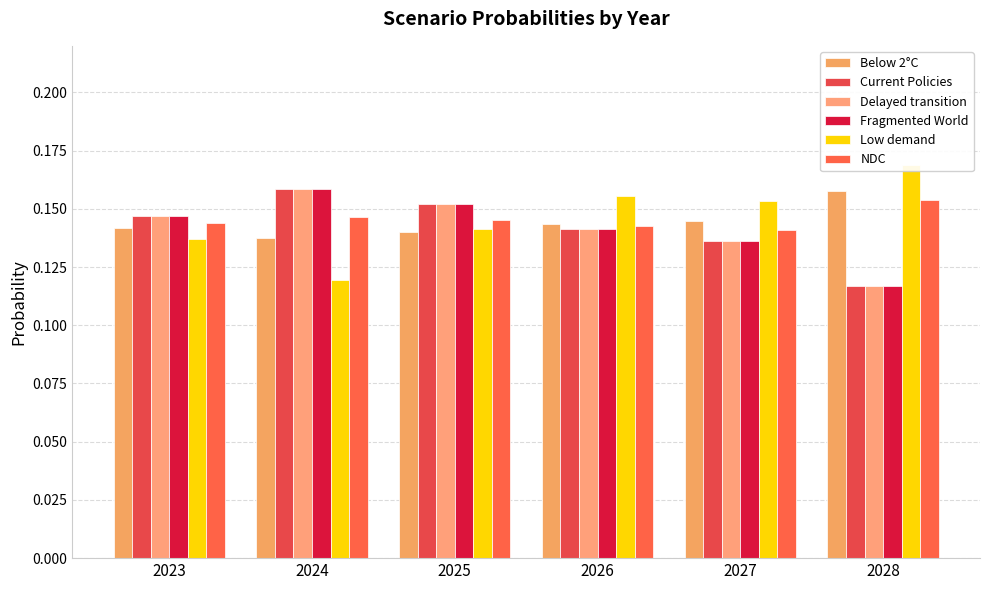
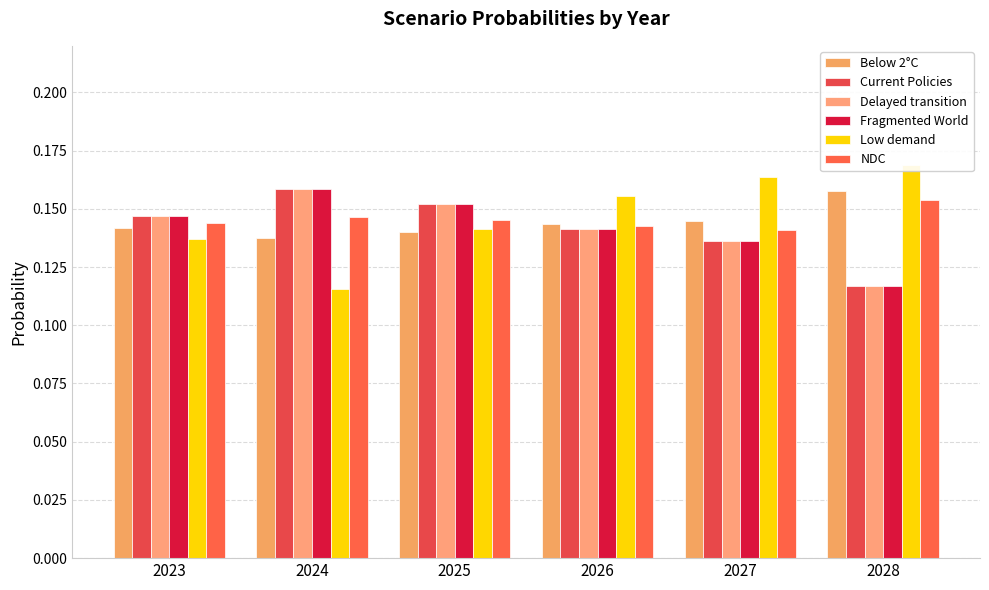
  {
    "Low demand": {
      "2023": 0.137,
-     "2024": 0.120,
+     "2024": 0.115,
      "2025": 0.141,
      "2026": 0.155,
-     "2027": 0.153
+     "2027": 0.163
    }
  }
